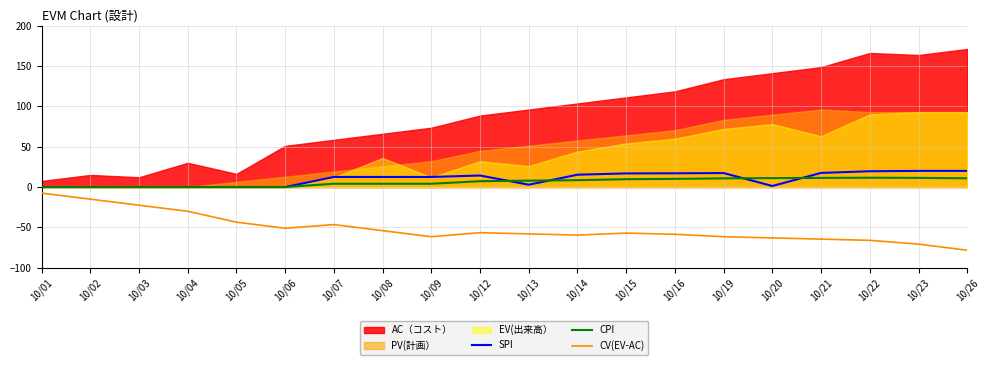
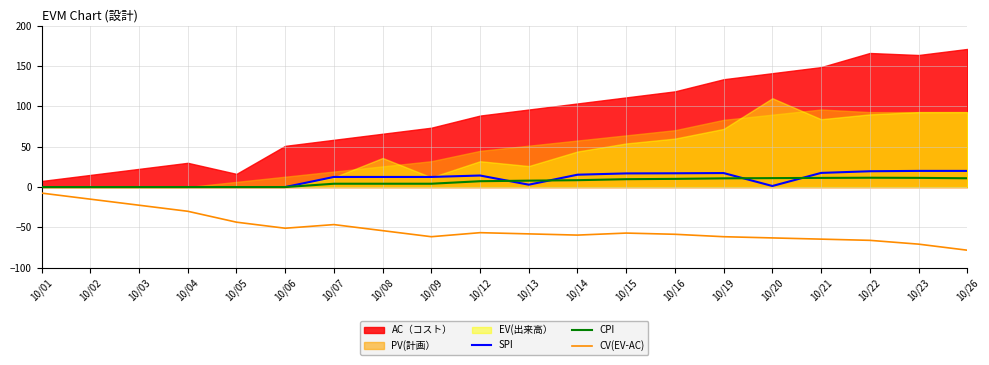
  {
    "AC（コスト）": {
      "10/01": 10,
      "10/02": 20,
-     "10/03": 10,
+     "10/03": 20,
      "10/04": 30,
      "10/05": 20,
      "10/06": 50,
      "10/07": 60,
      "10/08": 70,
      "10/09": 70,
      "10/12": 90,
      "10/13": 100,
      "10/14": 100,
      "10/15": 110,
      "10/16": 120,
      "10/19": 130,
      "10/20": 140,
      "10/21": 150,
      "10/22": 170,
      "10/23": 160,
      "10/26": 170
    },
    "SPI": {
      "10/08": 10,
      "10/12": 10,
      "10/13": 0,
      "10/14": 20,
      "10/15": 20,
      "10/16": 20,
      "10/19": 20,
      "10/20": 0,
      "10/21": 20,
      "10/22": 20,
      "10/23": 20,
      "10/26": 20
    },
    "CPI": {
      "10/07": 0,
      "10/08": 0,
      "10/09": 0,
      "10/12": 10,
      "10/13": 10,
      "10/14": 10,
      "10/15": 10,
      "10/16": 10,
      "10/19": 10,
      "10/20": 10,
      "10/21": 10,
      "10/22": 10,
      "10/23": 10,
      "10/26": 10
    },
    "EV(出来高）": {
      "10/08": 40,
      "10/12": 30,
      "10/13": 30,
      "10/14": 40,
      "10/15": 50,
      "10/16": 60,
      "10/19": 70,
-     "10/20": 80,
-     "10/21": 60
+     "10/20": 110,
+     "10/21": 80
    }
  }
